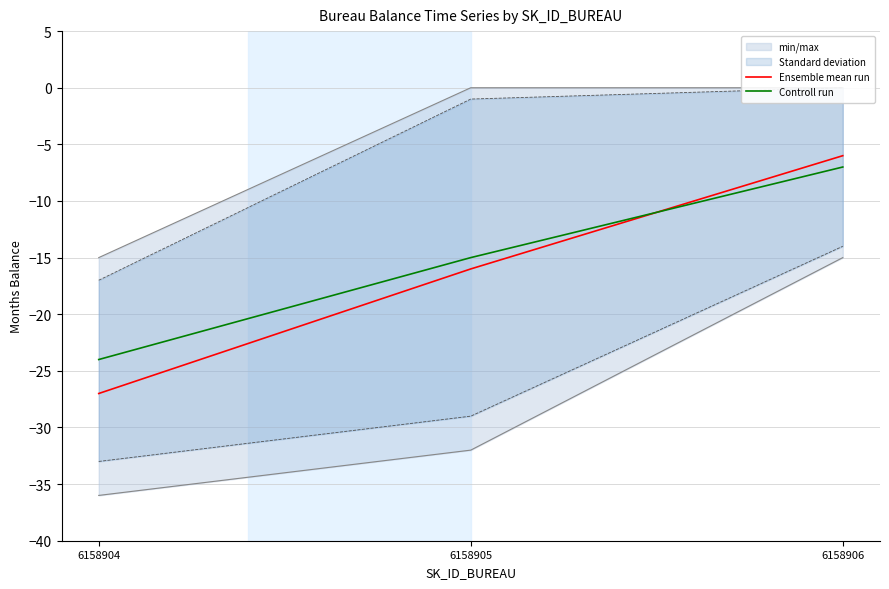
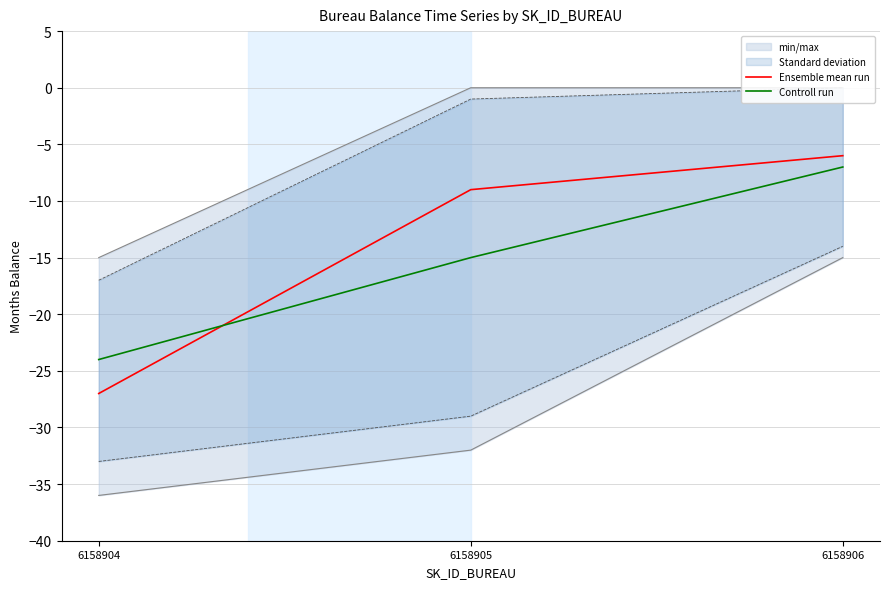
  {
    "Ensemble mean run": {
      "6158904": -27,
-     "6158905": -16,
+     "6158905": -9,
      "6158906": -6
    },
    "Controll run": {
      "6158904": -24,
      "6158905": -15,
      "6158906": -7
    }
  }
